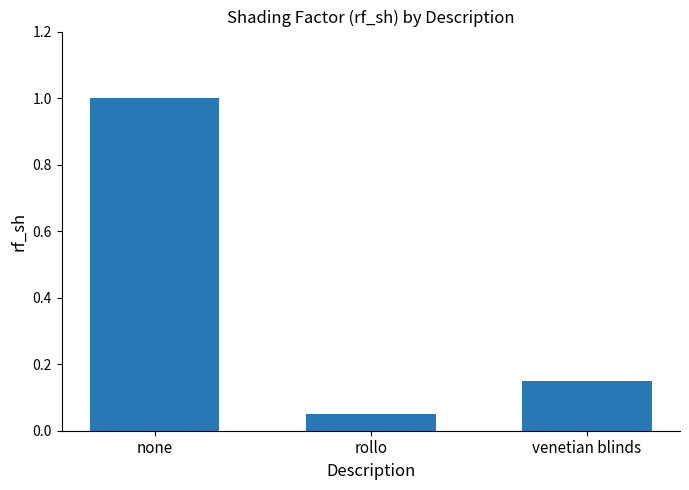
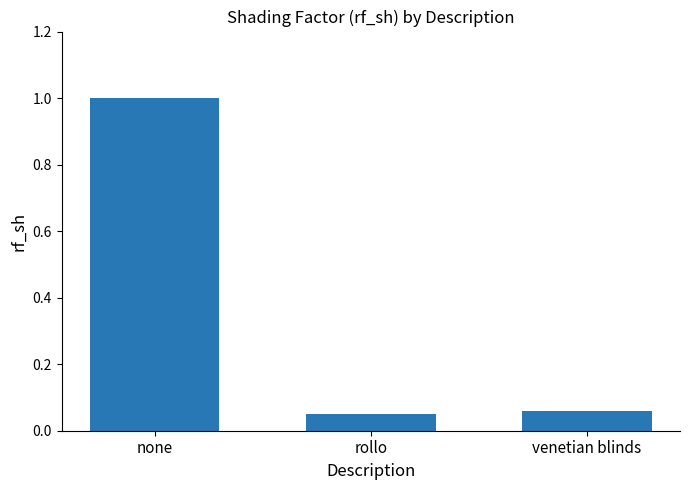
  {
    "none": 1.00,
    "rollo": 0.05,
-   "venetian blinds": 0.15
+   "venetian blinds": 0.06
  }
